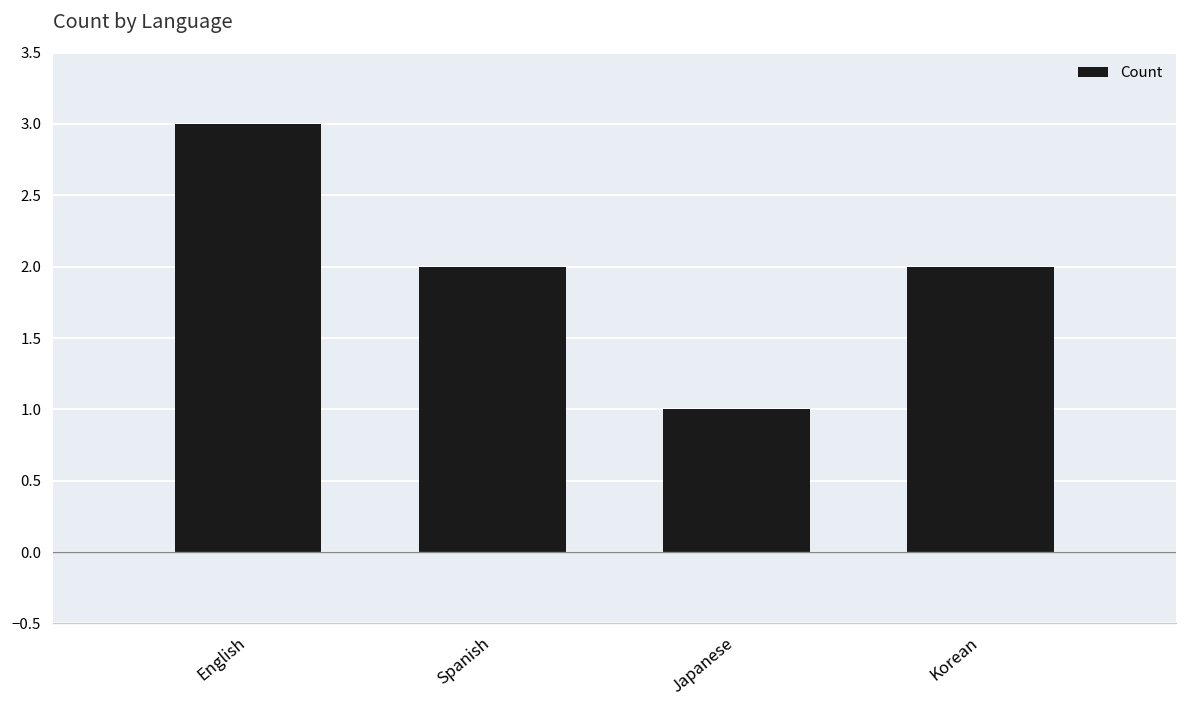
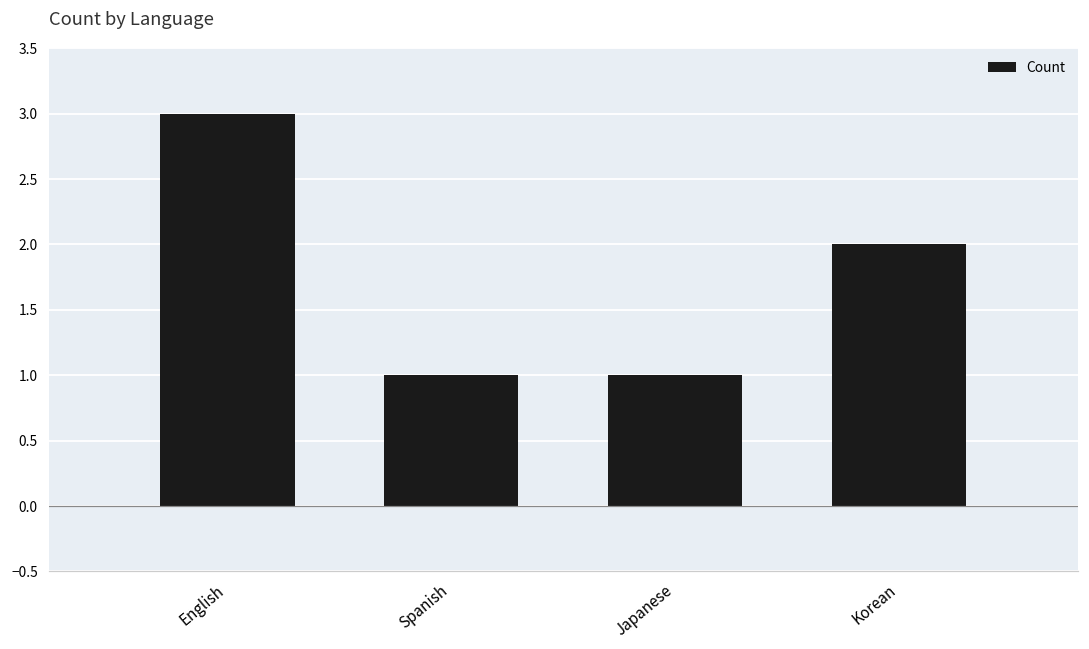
  {
    "English": 3,
-   "Spanish": 2,
+   "Spanish": 1,
    "Japanese": 1,
    "Korean": 2
  }
